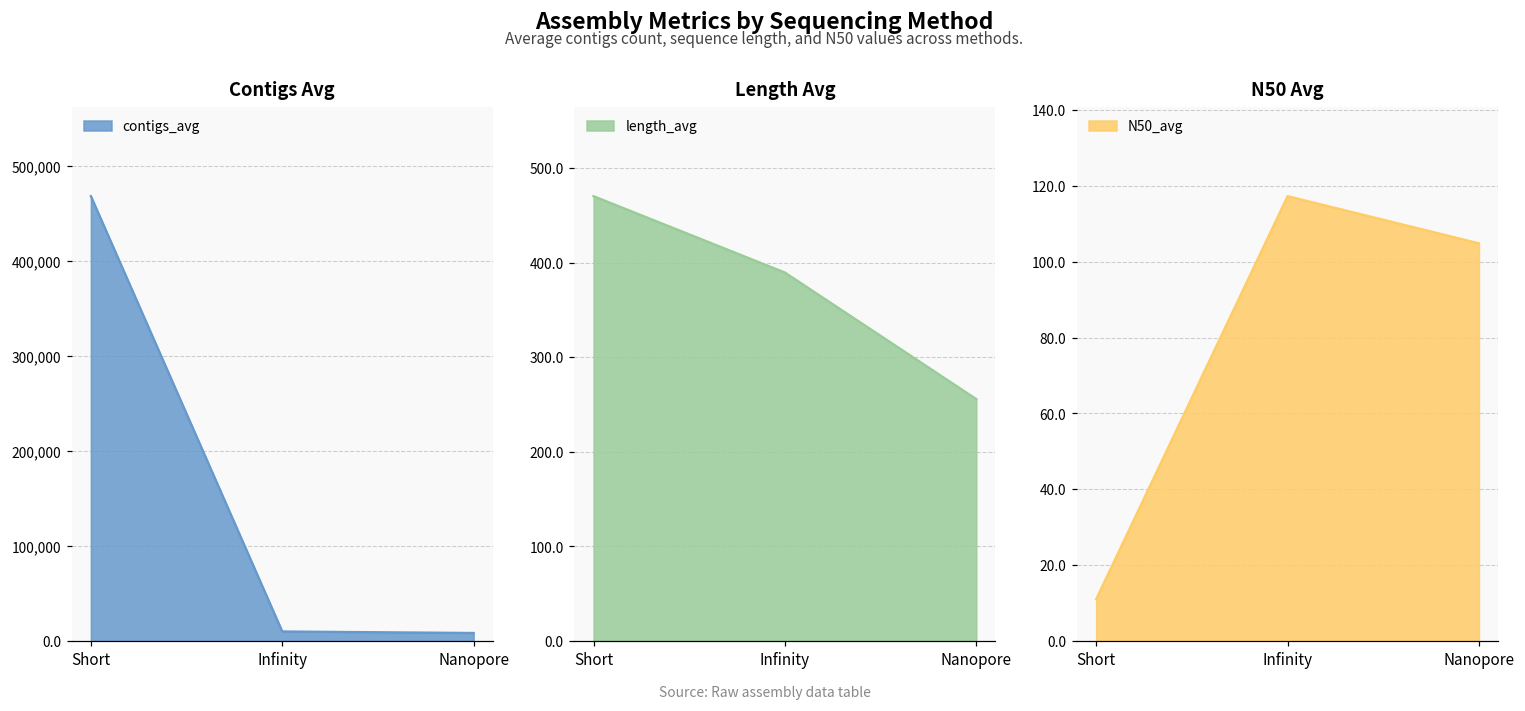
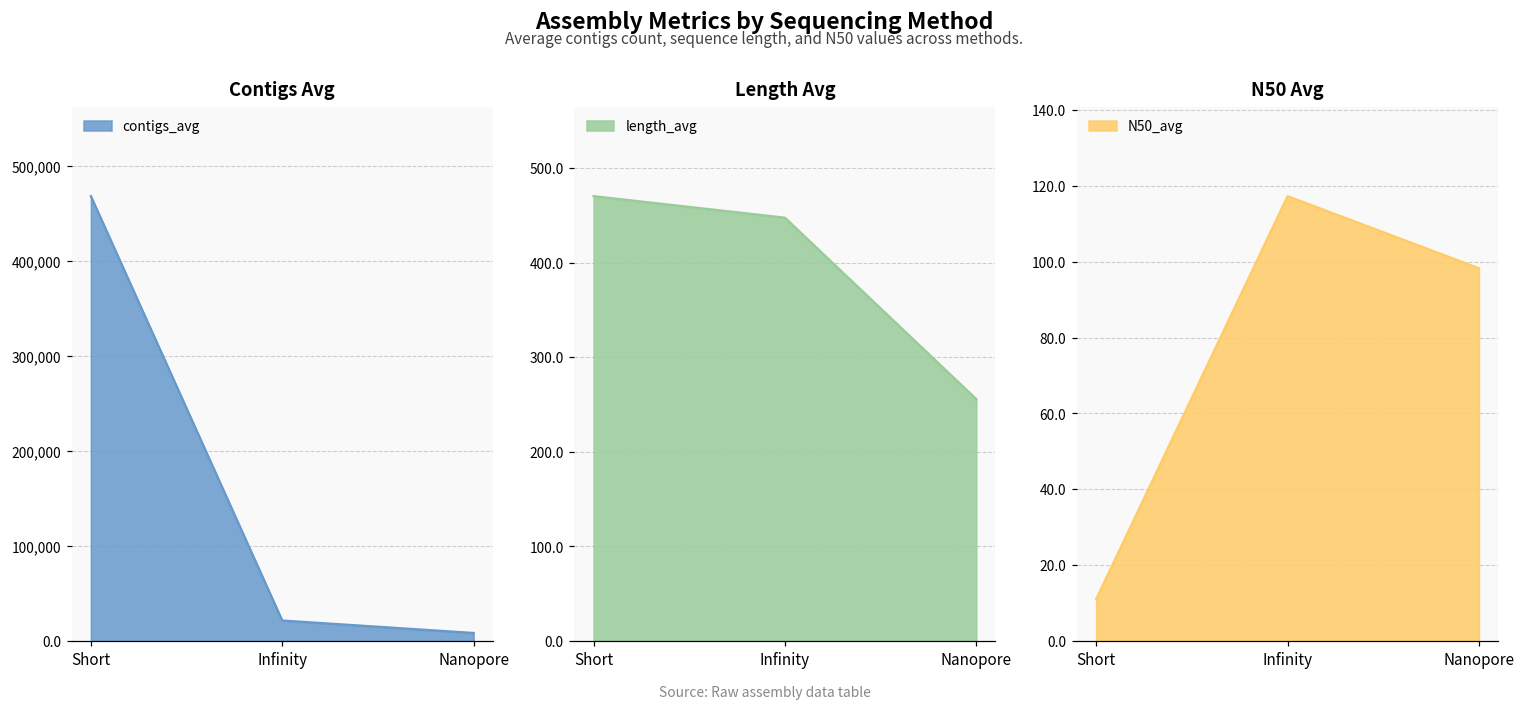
  {
    "Contigs Avg": {
      "Short": "470,000",
-     "Infinity": "10,000",
+     "Infinity": "20,000",
      "Nanopore": "10,000"
    },
    "Length Avg": {
      "Short": "470",
-     "Infinity": "390",
+     "Infinity": "450",
      "Nanopore": "260"
    },
    "N50 Avg": {
      "Short": "11",
      "Infinity": "117",
-     "Nanopore": "105"
+     "Nanopore": "98"
    }
  }
